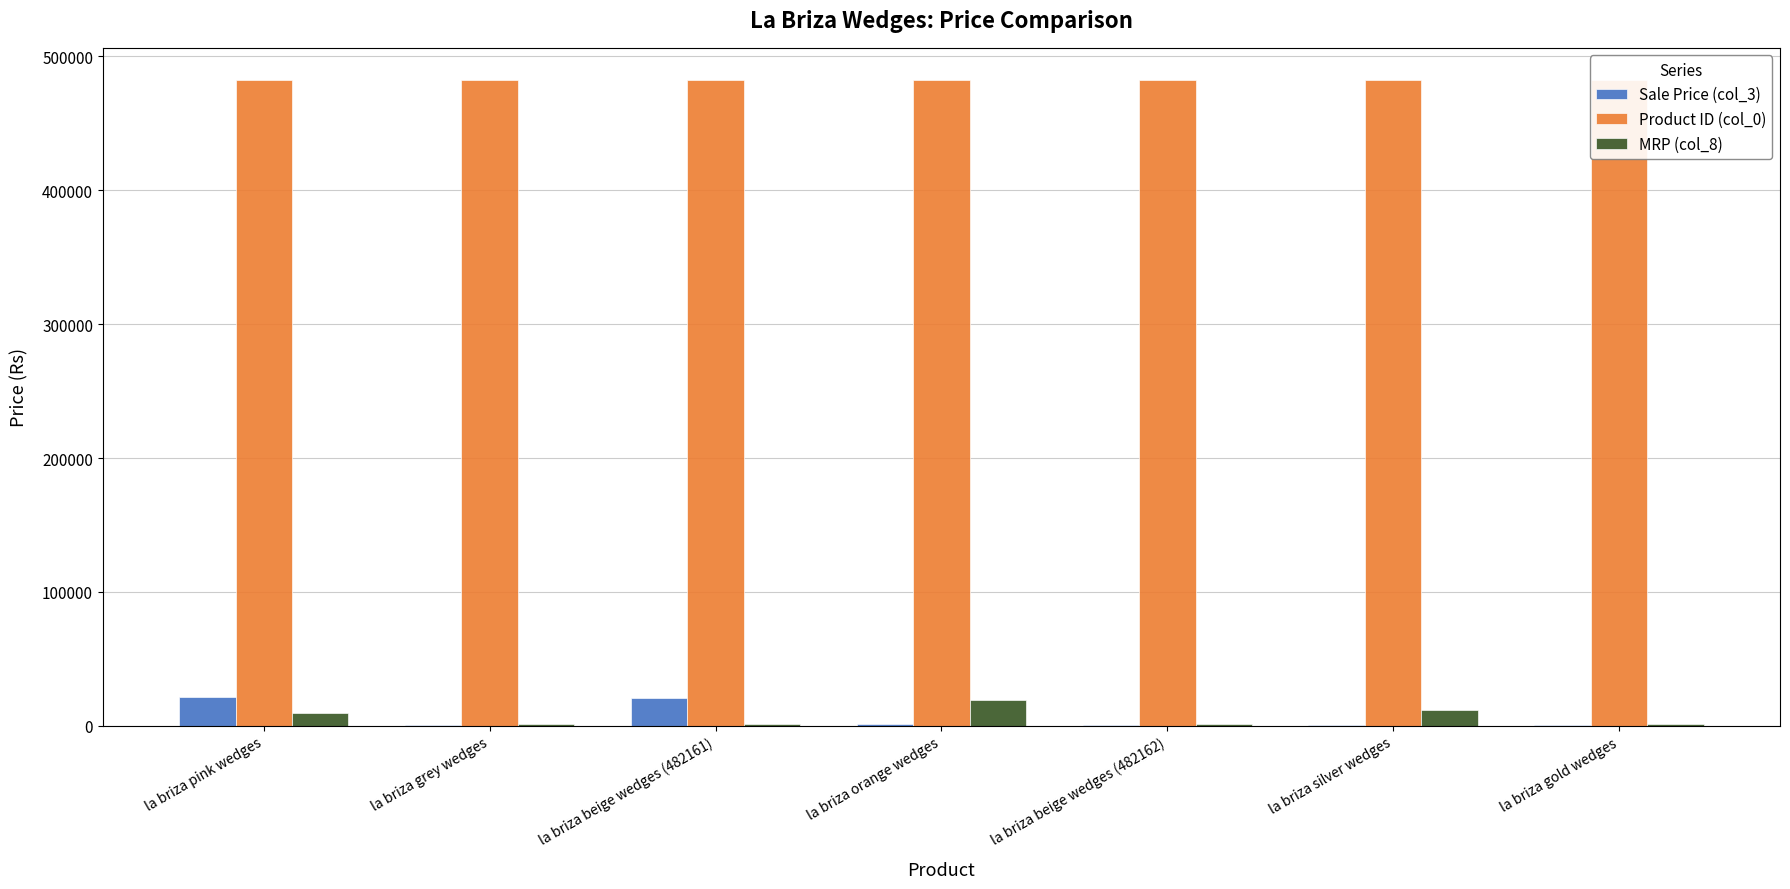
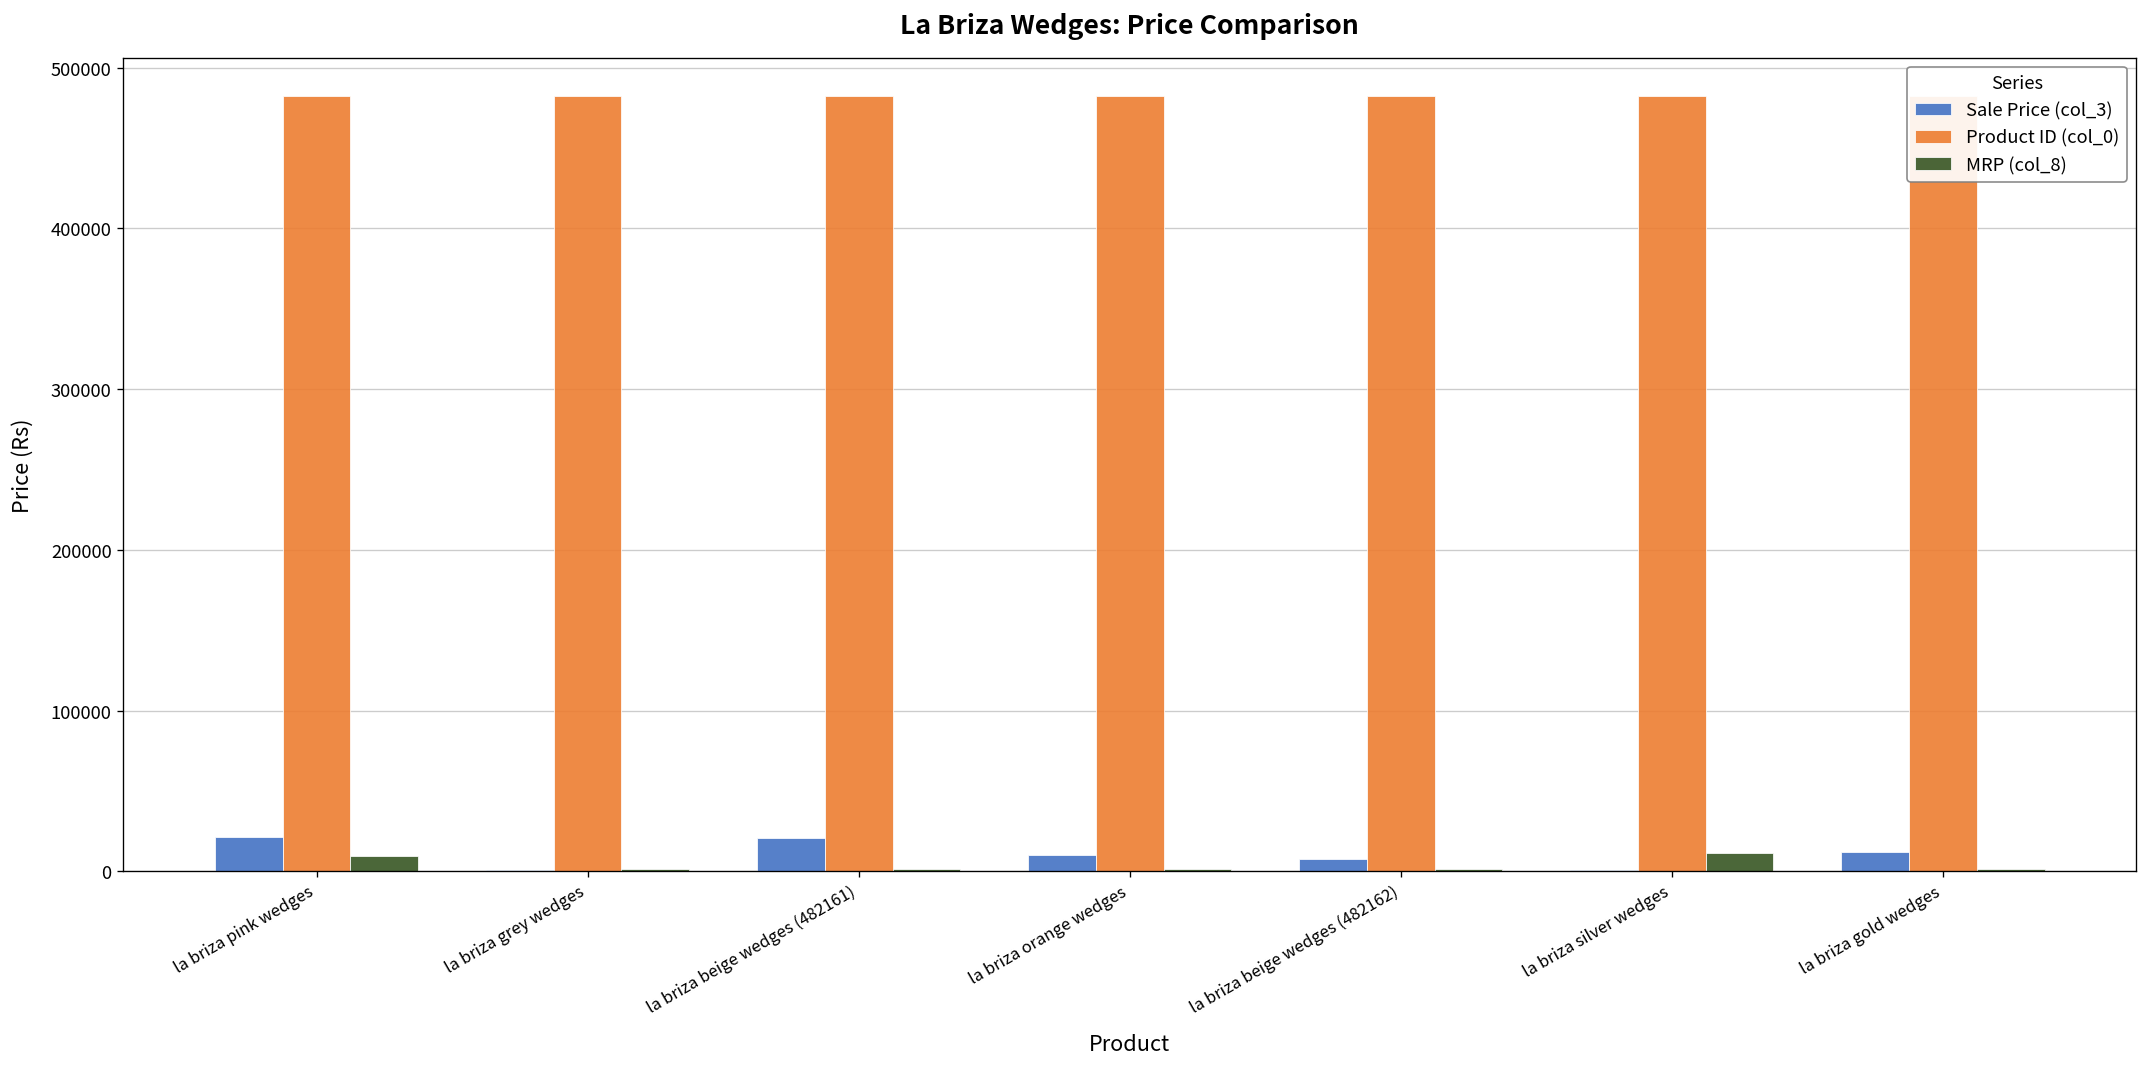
  {
    "Sale Price (col_3)": {
      "la briza pink wedges": 22000,
      "la briza beige wedges (482161)": 21000,
-     "la briza orange wedges": 1000,
-     "la briza beige wedges (482162)": 1000,
-     "la briza gold wedges": 1000
+     "la briza orange wedges": 10000,
+     "la briza beige wedges (482162)": 8000,
+     "la briza gold wedges": 12000
    },
    "Product ID (col_0)": {
      "la briza pink wedges": 482000,
      "la briza grey wedges": 482000,
      "la briza beige wedges (482161)": 482000,
      "la briza orange wedges": 482000,
      "la briza beige wedges (482162)": 482000,
      "la briza silver wedges": 482000
    },
    "MRP (col_8)": {
      "la briza pink wedges": 10000,
-     "la briza orange wedges": 20000,
+     "la briza orange wedges": 1000,
      "la briza silver wedges": 12000
    }
  }
